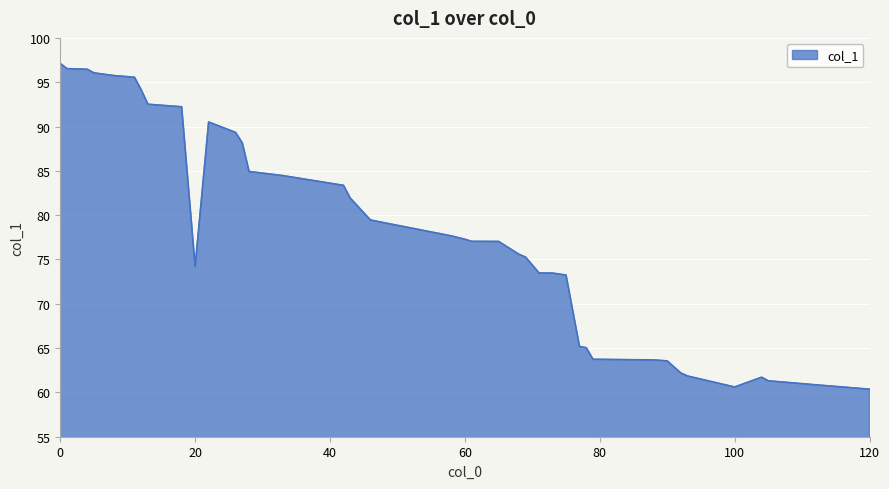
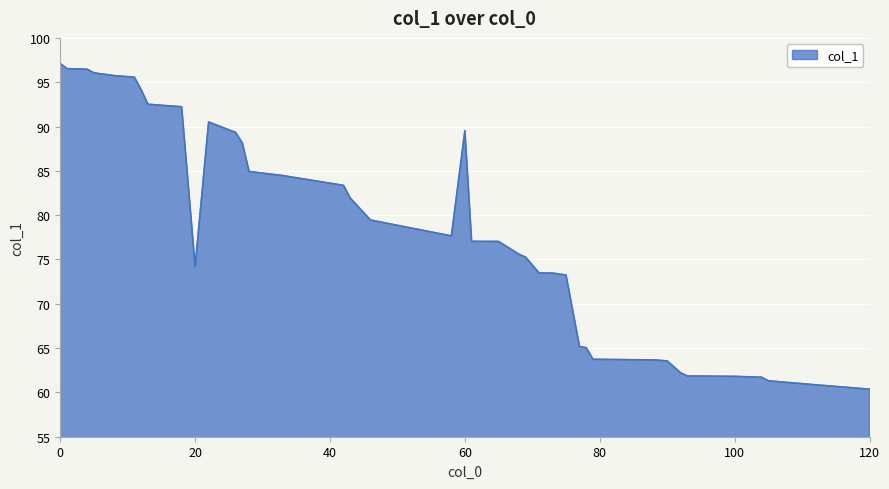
  {
    "0": 97,
    "20": 74,
-   "60": 77,
-   "100": 61,
+   "60": 90,
+   "100": 62,
    "120": 60
  }
